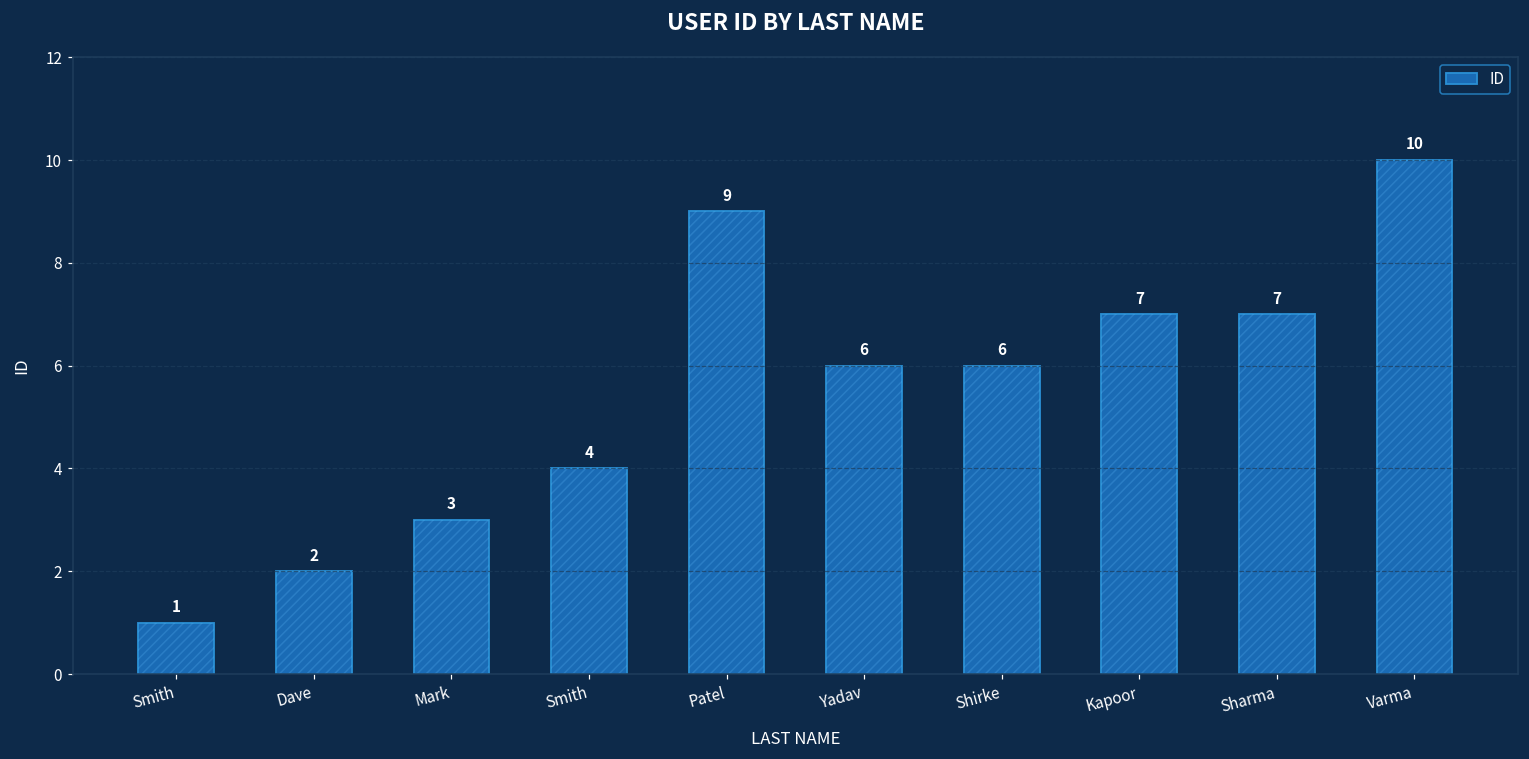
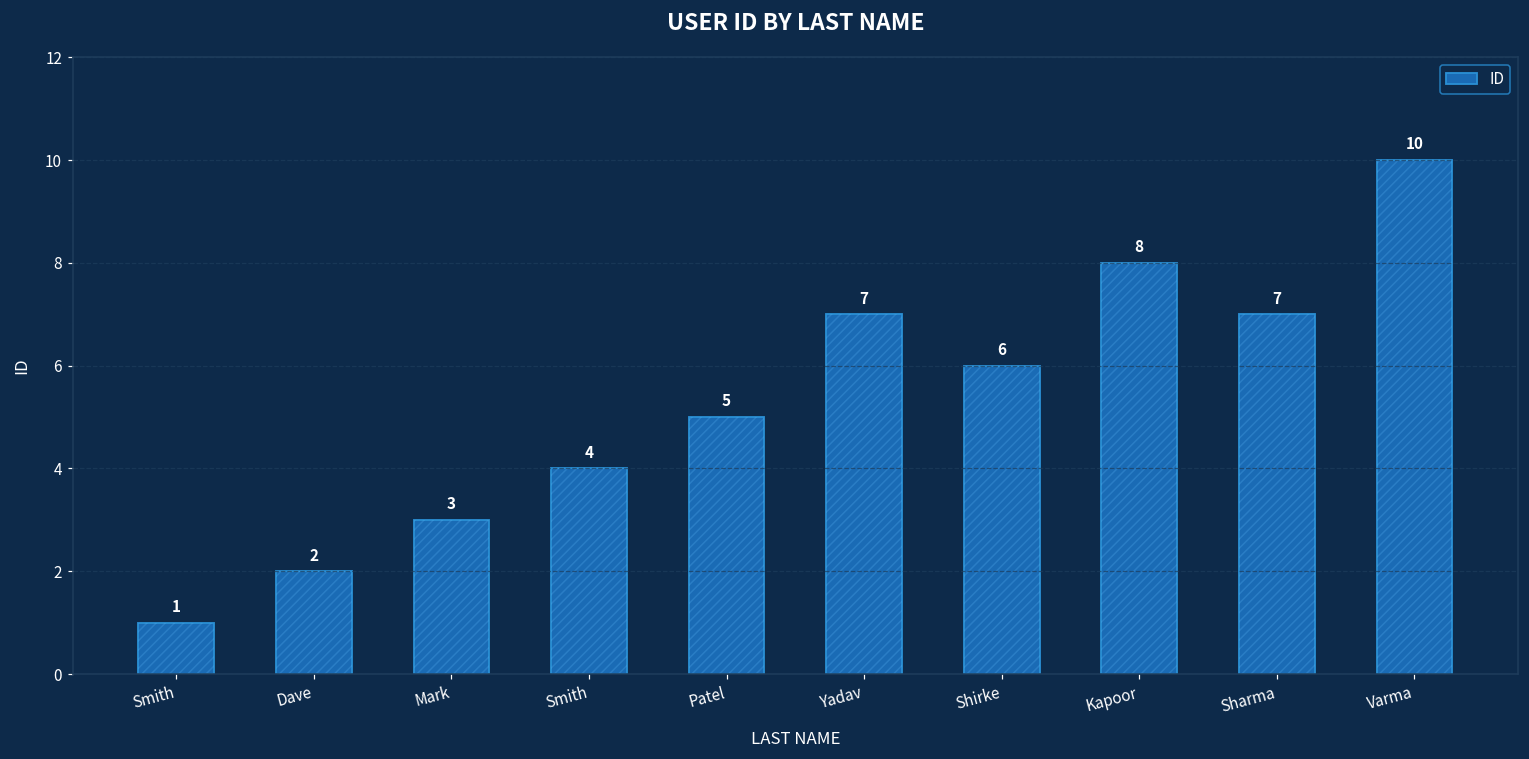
  {
    "Dave": 2,
    "Mark": 3,
-   "Patel": 9,
-   "Yadav": 6,
+   "Patel": 5,
+   "Yadav": 7,
    "Shirke": 6,
-   "Kapoor": 7,
+   "Kapoor": 8,
    "Sharma": 7,
    "Varma": 10
  }
